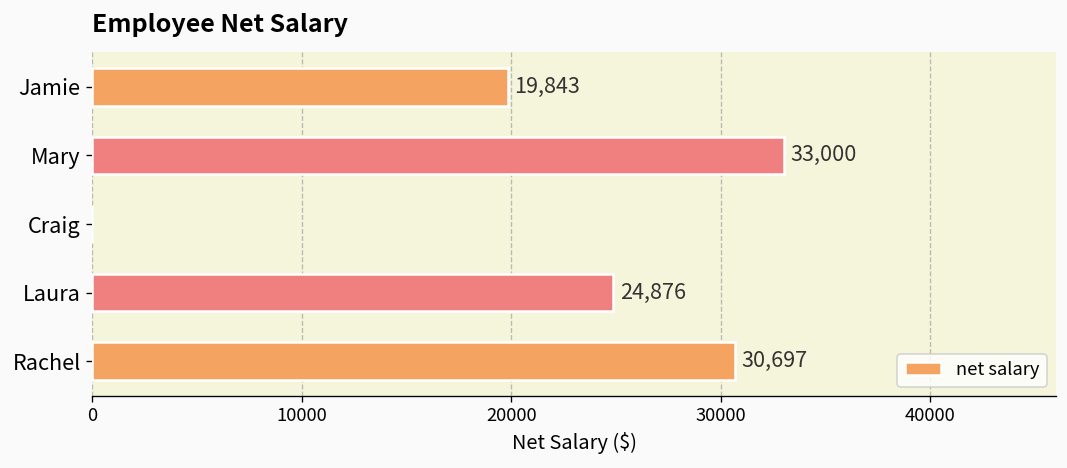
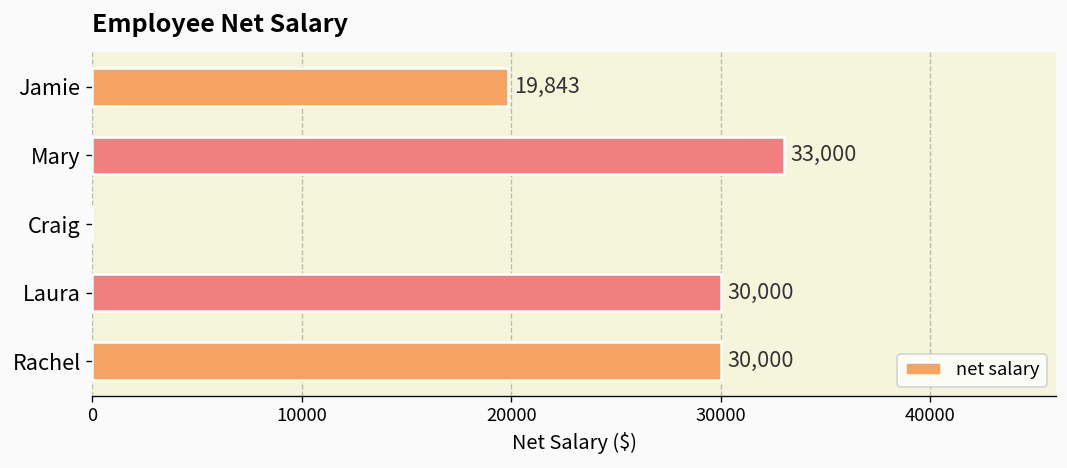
  {
    "Jamie": "19,843",
    "Mary": "33,000",
-   "Laura": "24,876",
-   "Rachel": "30,697"
+   "Laura": "30,000",
+   "Rachel": "30,000"
  }
